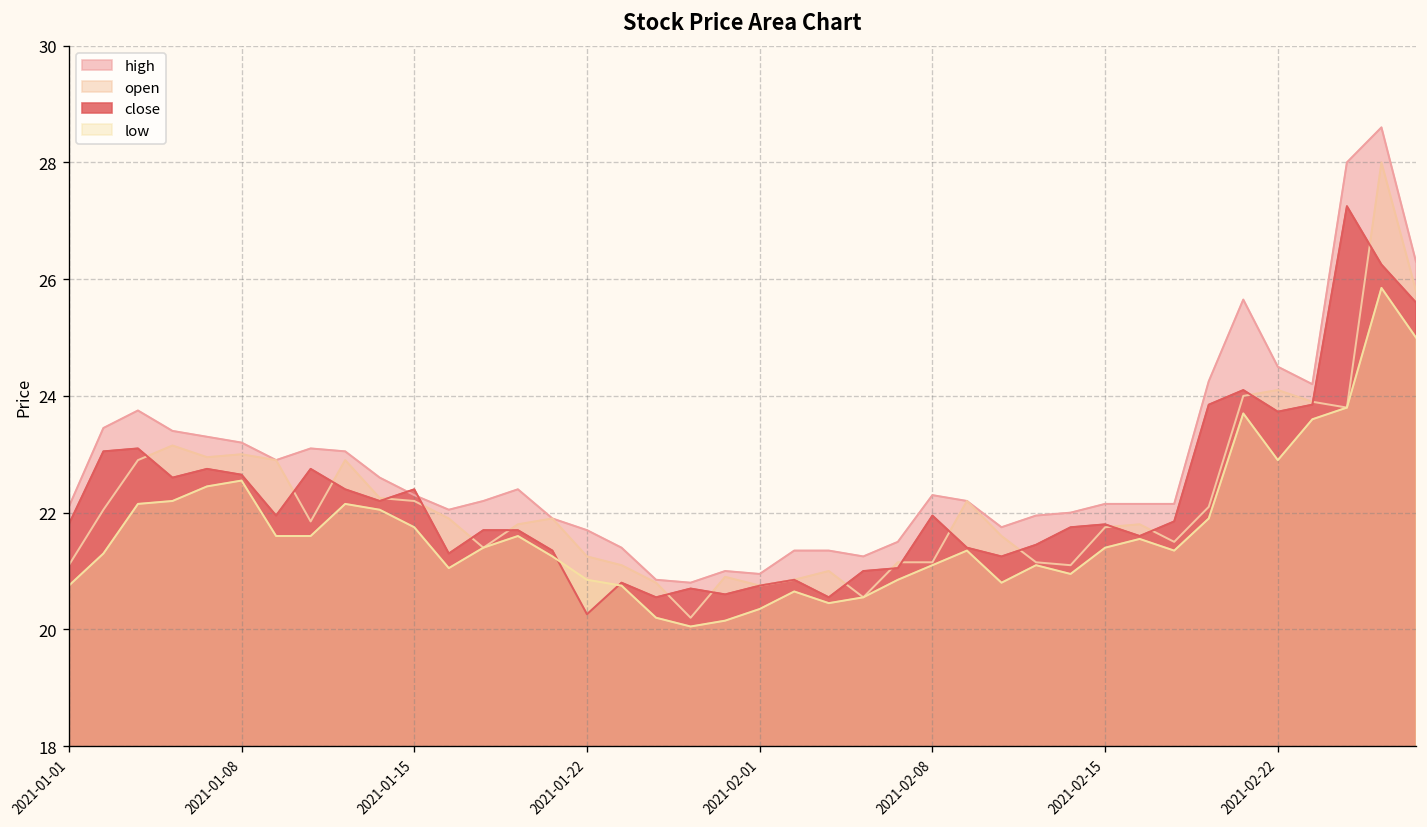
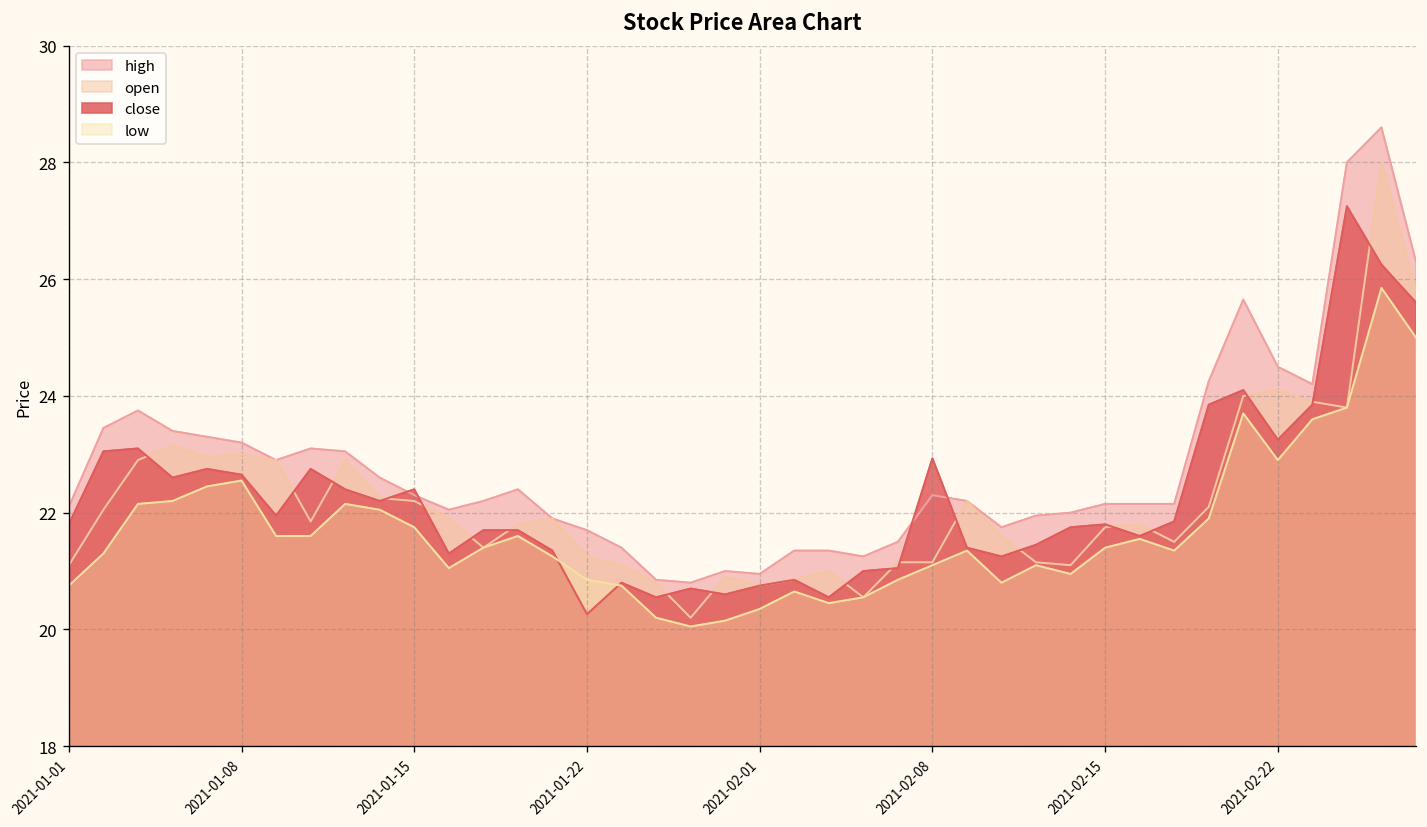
  {
    "close": {
      "2021-01-01": 21.8,
      "2021-01-08": 22.7,
      "2021-01-15": 22.4,
      "2021-01-22": 20.3,
-     "2021-02-08": 22.0,
-     "2021-02-22": 23.7
+     "2021-02-08": 22.9,
+     "2021-02-22": 23.3
    }
  }
